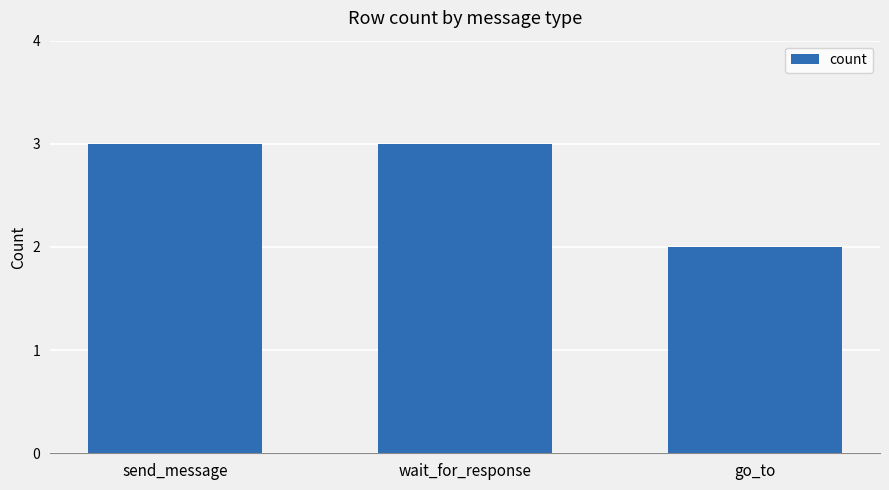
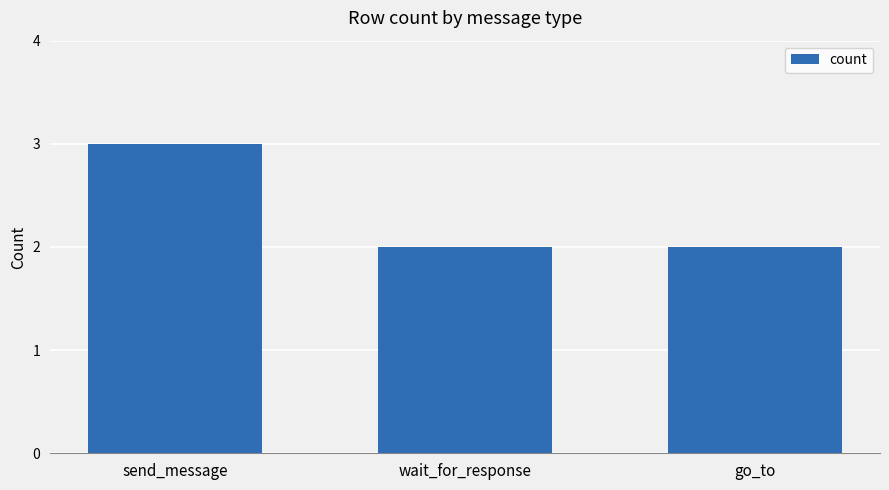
  {
    "send_message": 3,
-   "wait_for_response": 3,
+   "wait_for_response": 2,
    "go_to": 2
  }
